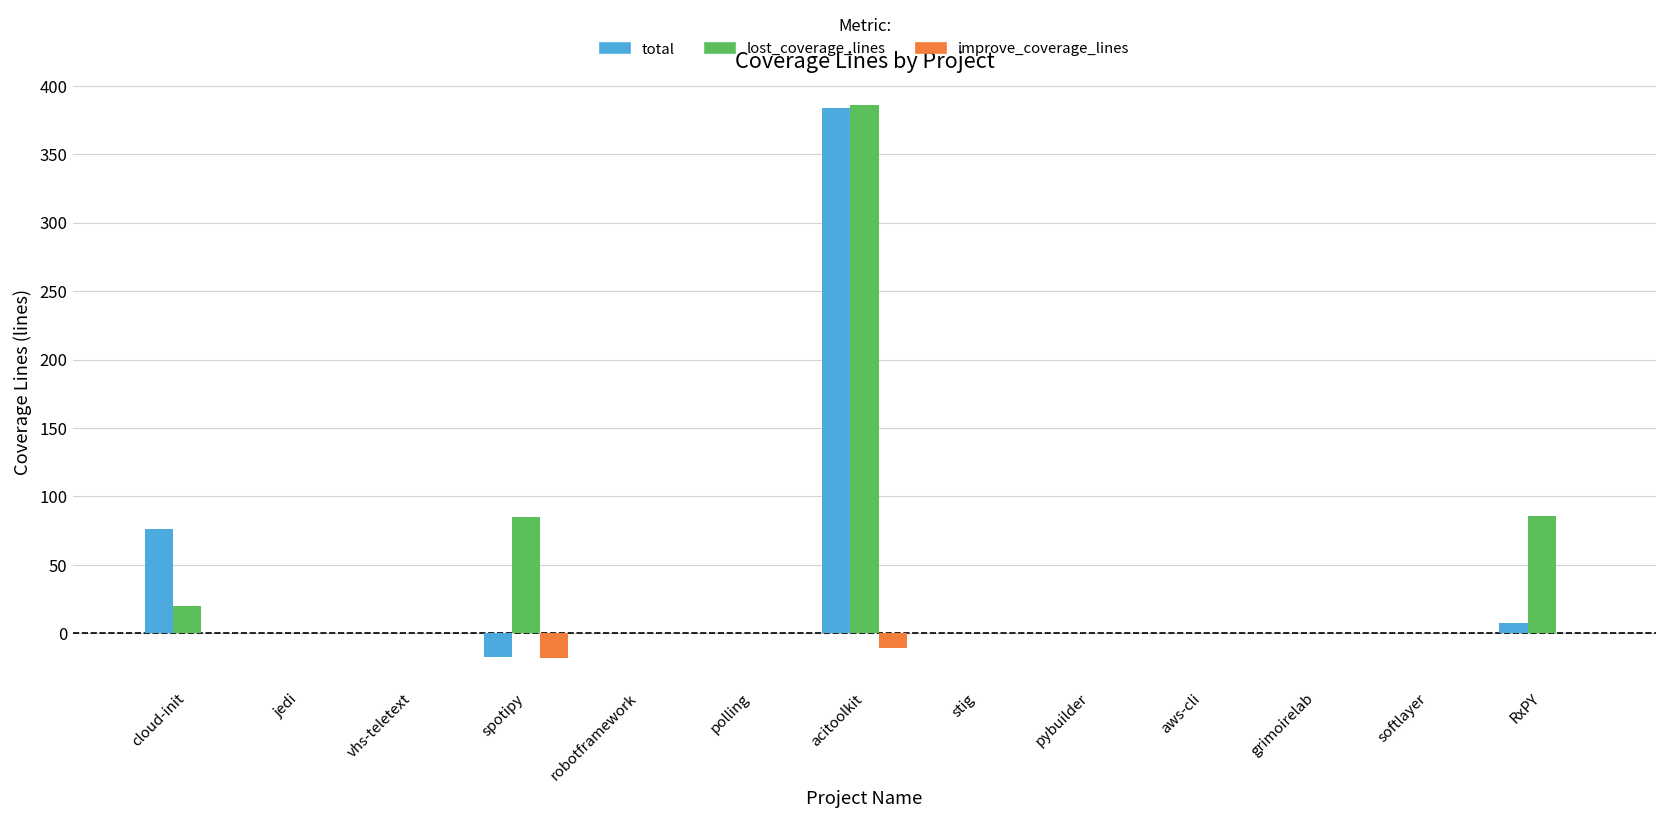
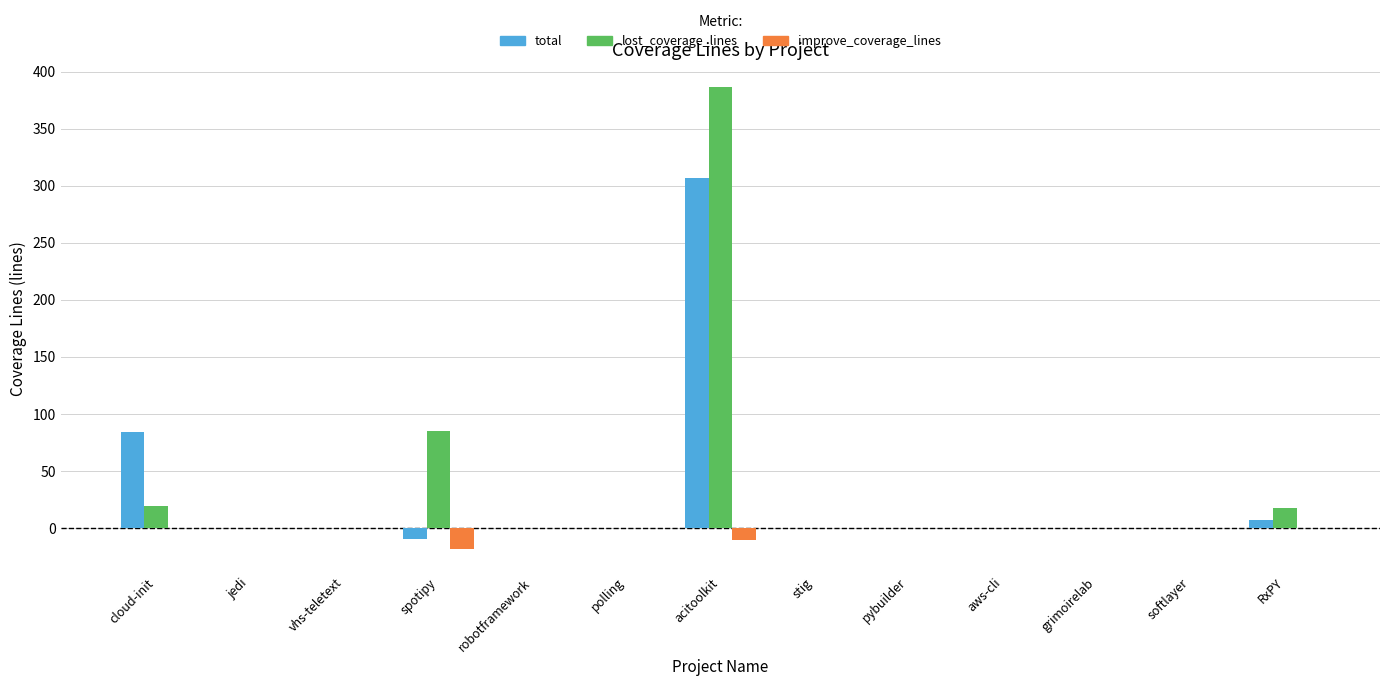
  {
    "total": {
-     "cloud-init": 76,
+     "cloud-init": 84,
      "jedi": 0,
      "vhs-teletext": 0,
-     "spotipy": -17,
+     "spotipy": -9,
      "robotframework": 0,
      "polling": 0,
-     "acitoolkit": 384,
+     "acitoolkit": 307,
      "stig": 0,
      "pybuilder": 0,
      "aws-cli": 0,
      "grimoirelab": 0,
      "softlayer": 0,
      "RxPY": 7
    },
    "lost_coverage_lines": {
      "cloud-init": 20,
      "jedi": 0,
      "vhs-teletext": 0,
      "spotipy": 85,
      "robotframework": 0,
      "polling": 0,
      "acitoolkit": 386,
      "stig": 0,
      "pybuilder": 0,
      "aws-cli": 0,
      "grimoirelab": 0,
      "softlayer": 0,
-     "RxPY": 86
+     "RxPY": 18
    },
    "improve_coverage_lines": {
      "cloud-init": 0,
      "jedi": 0,
      "vhs-teletext": 0,
      "spotipy": -18,
      "robotframework": 0,
      "polling": 0,
      "acitoolkit": -11,
      "stig": 0,
      "pybuilder": 0,
      "aws-cli": 0,
      "grimoirelab": 0,
      "softlayer": 0,
      "RxPY": 0
    }
  }
